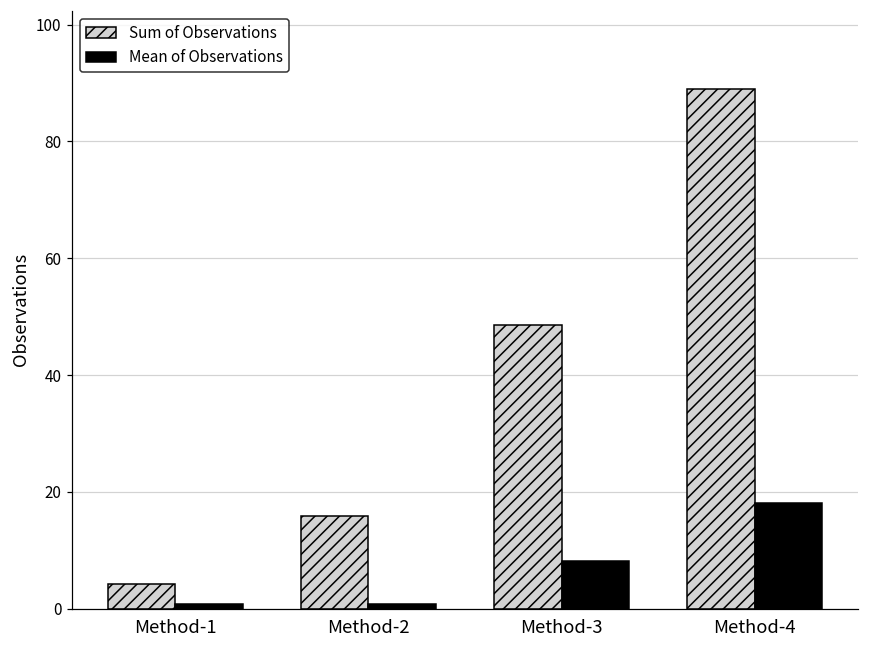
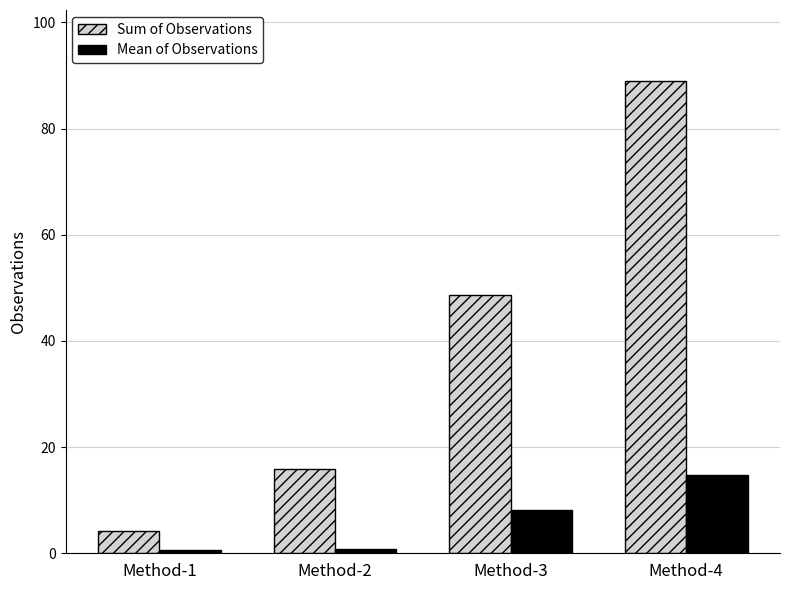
  {
    "Sum of Observations": {
      "Method-1": 4,
      "Method-2": 16,
      "Method-3": 49,
      "Method-4": 89
    },
    "Mean of Observations": {
      "Method-1": 1,
      "Method-2": 1,
      "Method-3": 8,
-     "Method-4": 18
+     "Method-4": 15
    }
  }
